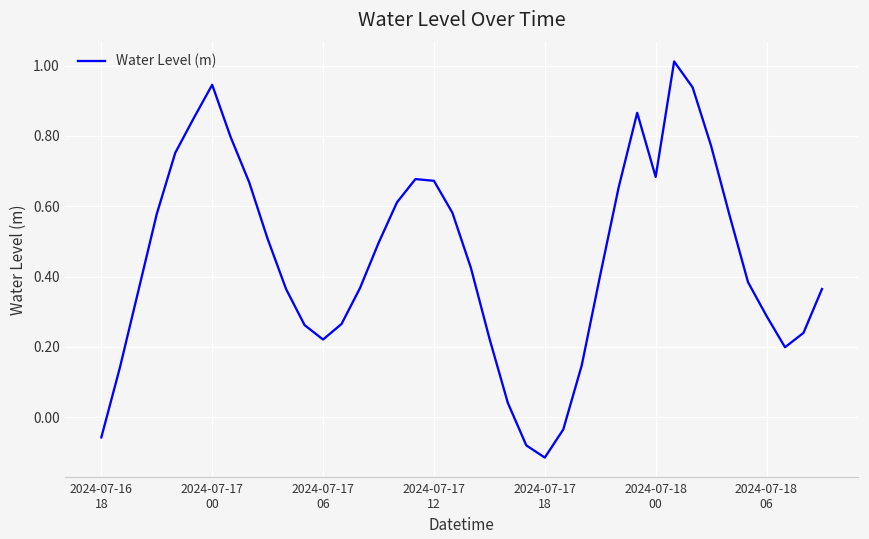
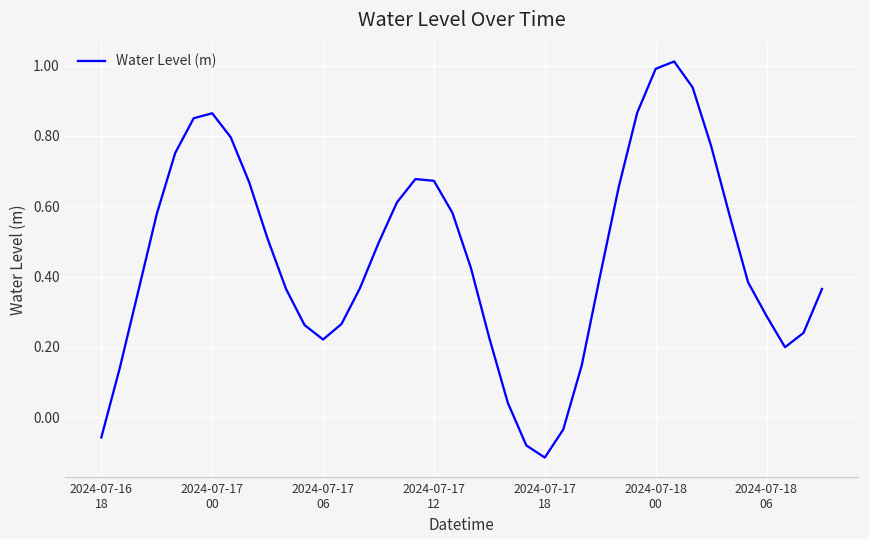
  {
    "2024-07-16 18": -0.06,
-   "2024-07-17 00": 0.95,
+   "2024-07-17 00": 0.86,
    "2024-07-17 06": 0.22,
    "2024-07-17 12": 0.67,
    "2024-07-17 18": -0.12,
-   "2024-07-18 00": 0.68,
+   "2024-07-18 00": 0.99,
    "2024-07-18 06": 0.29
  }
